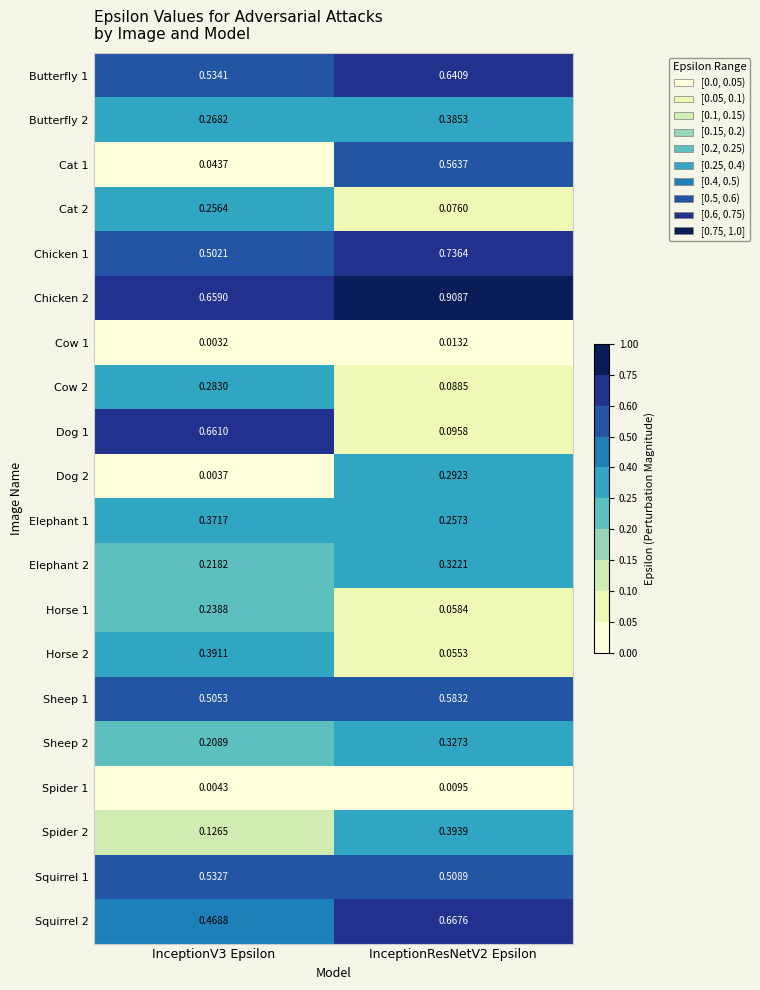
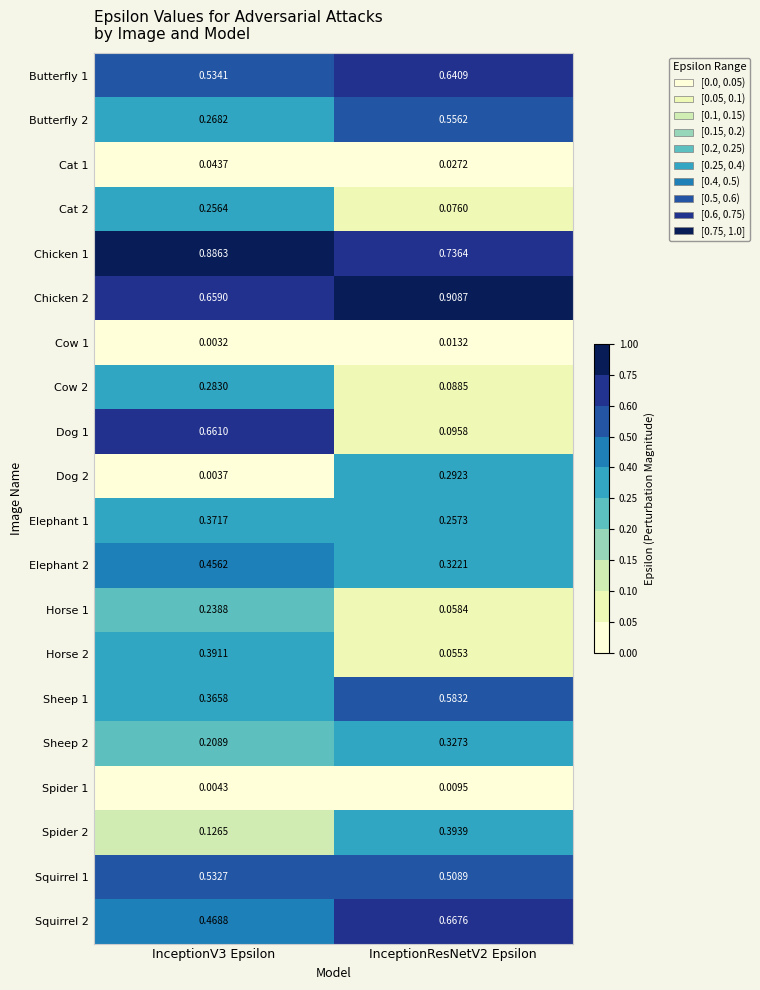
  {
    "Butterfly 1": {
      "InceptionV3 Epsilon": 0.5341,
      "InceptionResNetV2 Epsilon": 0.6409
    },
    "Butterfly 2": {
      "InceptionV3 Epsilon": 0.2682,
-     "InceptionResNetV2 Epsilon": 0.3853
+     "InceptionResNetV2 Epsilon": 0.5562
    },
    "Cat 1": {
      "InceptionV3 Epsilon": 0.0437,
-     "InceptionResNetV2 Epsilon": 0.5637
+     "InceptionResNetV2 Epsilon": 0.0272
    },
    "Cat 2": {
      "InceptionV3 Epsilon": 0.2564,
      "InceptionResNetV2 Epsilon": 0.0760
    },
    "Chicken 1": {
-     "InceptionV3 Epsilon": 0.5021,
+     "InceptionV3 Epsilon": 0.8863,
      "InceptionResNetV2 Epsilon": 0.7364
    },
    "Chicken 2": {
      "InceptionV3 Epsilon": 0.6590,
      "InceptionResNetV2 Epsilon": 0.9087
    },
    "Cow 1": {
      "InceptionV3 Epsilon": 0.0032,
      "InceptionResNetV2 Epsilon": 0.0132
    },
    "Cow 2": {
      "InceptionV3 Epsilon": 0.2830,
      "InceptionResNetV2 Epsilon": 0.0885
    },
    "Dog 1": {
      "InceptionV3 Epsilon": 0.6610,
      "InceptionResNetV2 Epsilon": 0.0958
    },
    "Dog 2": {
      "InceptionV3 Epsilon": 0.0037,
      "InceptionResNetV2 Epsilon": 0.2923
    },
    "Elephant 1": {
      "InceptionV3 Epsilon": 0.3717,
      "InceptionResNetV2 Epsilon": 0.2573
    },
    "Elephant 2": {
-     "InceptionV3 Epsilon": 0.2182,
+     "InceptionV3 Epsilon": 0.4562,
      "InceptionResNetV2 Epsilon": 0.3221
    },
    "Horse 1": {
      "InceptionV3 Epsilon": 0.2388,
      "InceptionResNetV2 Epsilon": 0.0584
    },
    "Horse 2": {
      "InceptionV3 Epsilon": 0.3911,
      "InceptionResNetV2 Epsilon": 0.0553
    },
    "Sheep 1": {
-     "InceptionV3 Epsilon": 0.5053,
+     "InceptionV3 Epsilon": 0.3658,
      "InceptionResNetV2 Epsilon": 0.5832
    },
    "Sheep 2": {
      "InceptionV3 Epsilon": 0.2089,
      "InceptionResNetV2 Epsilon": 0.3273
    },
    "Spider 1": {
      "InceptionV3 Epsilon": 0.0043,
      "InceptionResNetV2 Epsilon": 0.0095
    },
    "Spider 2": {
      "InceptionV3 Epsilon": 0.1265,
      "InceptionResNetV2 Epsilon": 0.3939
    },
    "Squirrel 1": {
      "InceptionV3 Epsilon": 0.5327,
      "InceptionResNetV2 Epsilon": 0.5089
    },
    "Squirrel 2": {
      "InceptionV3 Epsilon": 0.4688,
      "InceptionResNetV2 Epsilon": 0.6676
    }
  }
